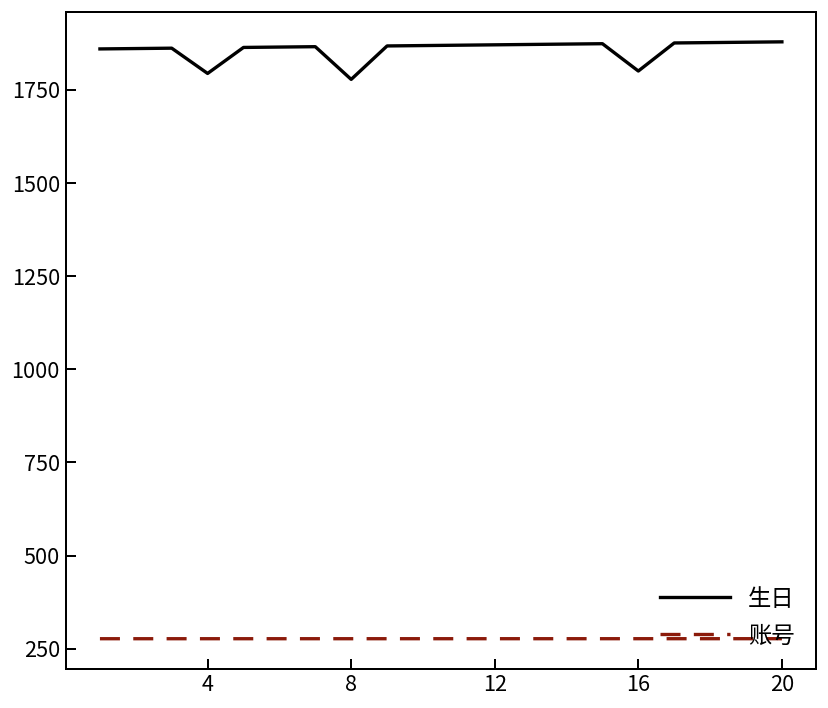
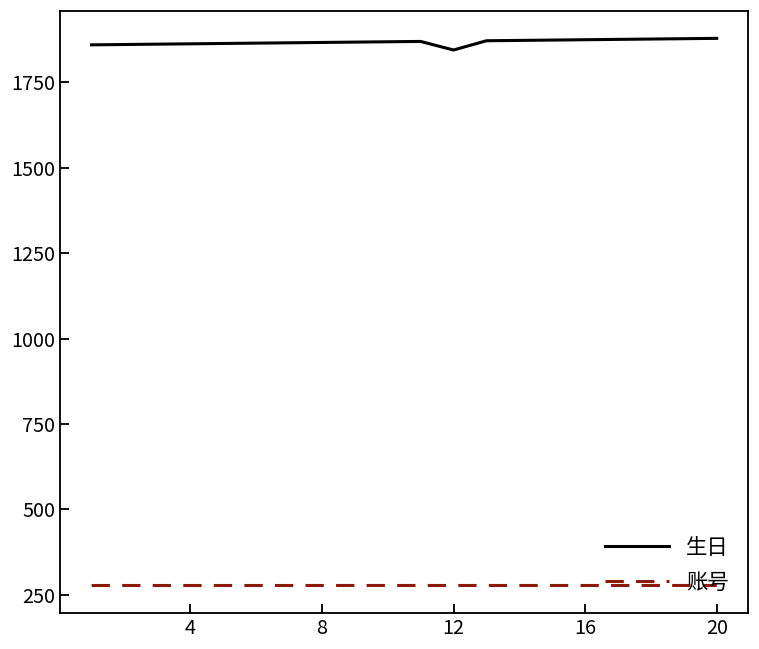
  {
    "生日": {
-     "4": 1790,
-     "8": 1780,
-     "12": 1870,
-     "16": 1800,
+     "4": 1860,
+     "8": 1870,
+     "12": 1840,
+     "16": 1880,
      "20": 1880
    },
    "账号": {
      "4": 280,
      "8": 280,
      "12": 280,
      "16": 280,
      "20": 280
    }
  }
